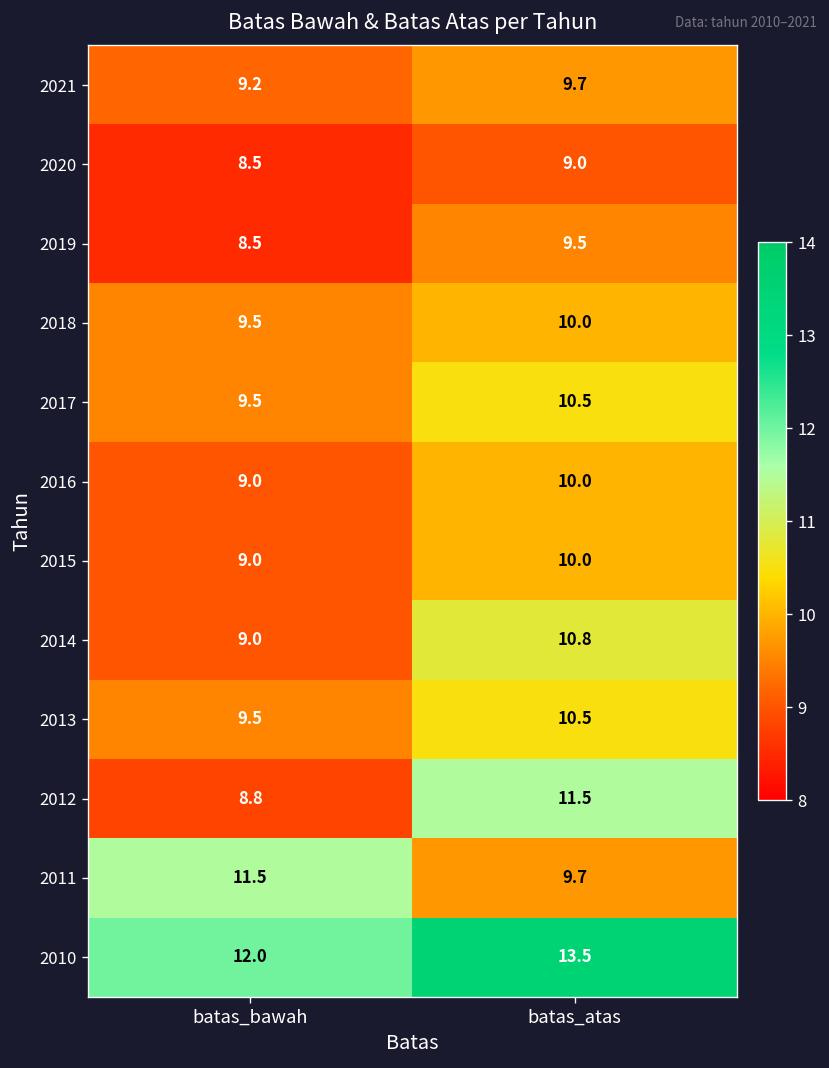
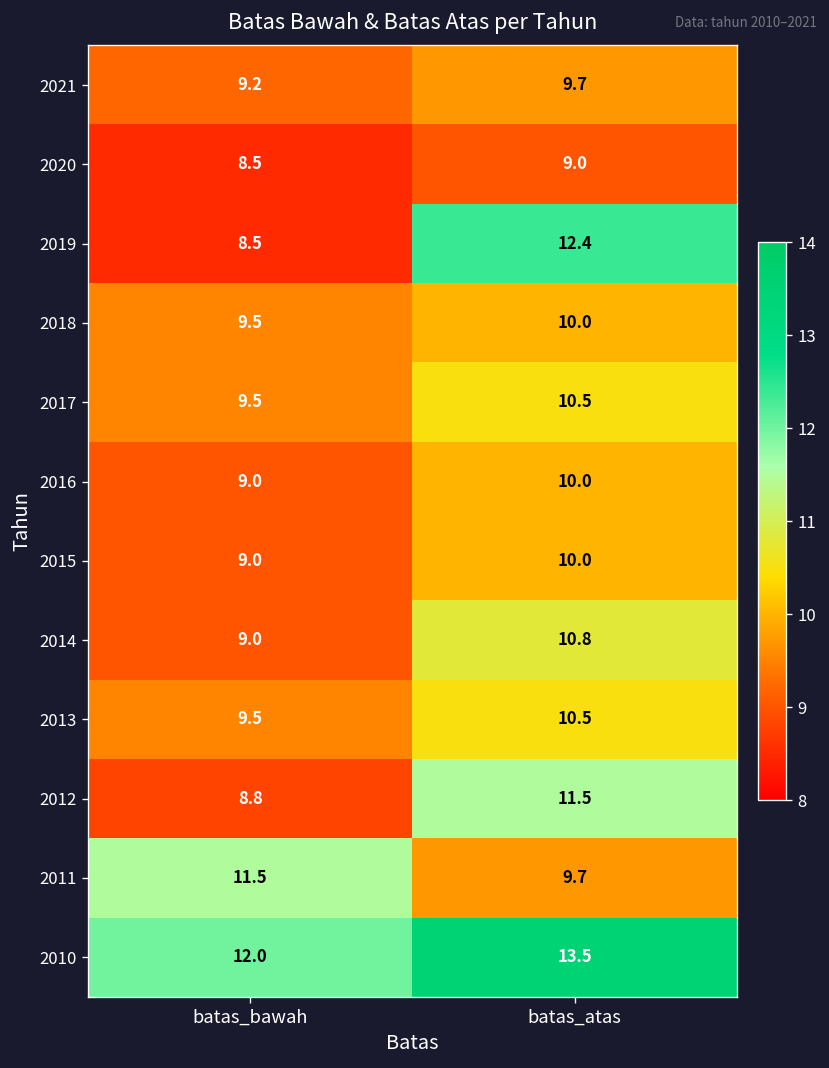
  {
    "2021": {
      "batas_bawah": 9.2,
      "batas_atas": 9.7
    },
    "2020": {
      "batas_bawah": 8.5,
      "batas_atas": 9.0
    },
    "2019": {
      "batas_bawah": 8.5,
-     "batas_atas": 9.5
+     "batas_atas": 12.4
    },
    "2018": {
      "batas_bawah": 9.5,
      "batas_atas": 10.0
    },
    "2017": {
      "batas_bawah": 9.5,
      "batas_atas": 10.5
    },
    "2016": {
      "batas_bawah": 9.0,
      "batas_atas": 10.0
    },
    "2015": {
      "batas_bawah": 9.0,
      "batas_atas": 10.0
    },
    "2014": {
      "batas_bawah": 9.0,
      "batas_atas": 10.8
    },
    "2013": {
      "batas_bawah": 9.5,
      "batas_atas": 10.5
    },
    "2012": {
      "batas_bawah": 8.8,
      "batas_atas": 11.5
    },
    "2011": {
      "batas_bawah": 11.5,
      "batas_atas": 9.7
    },
    "2010": {
      "batas_bawah": 12.0,
      "batas_atas": 13.5
    }
  }
